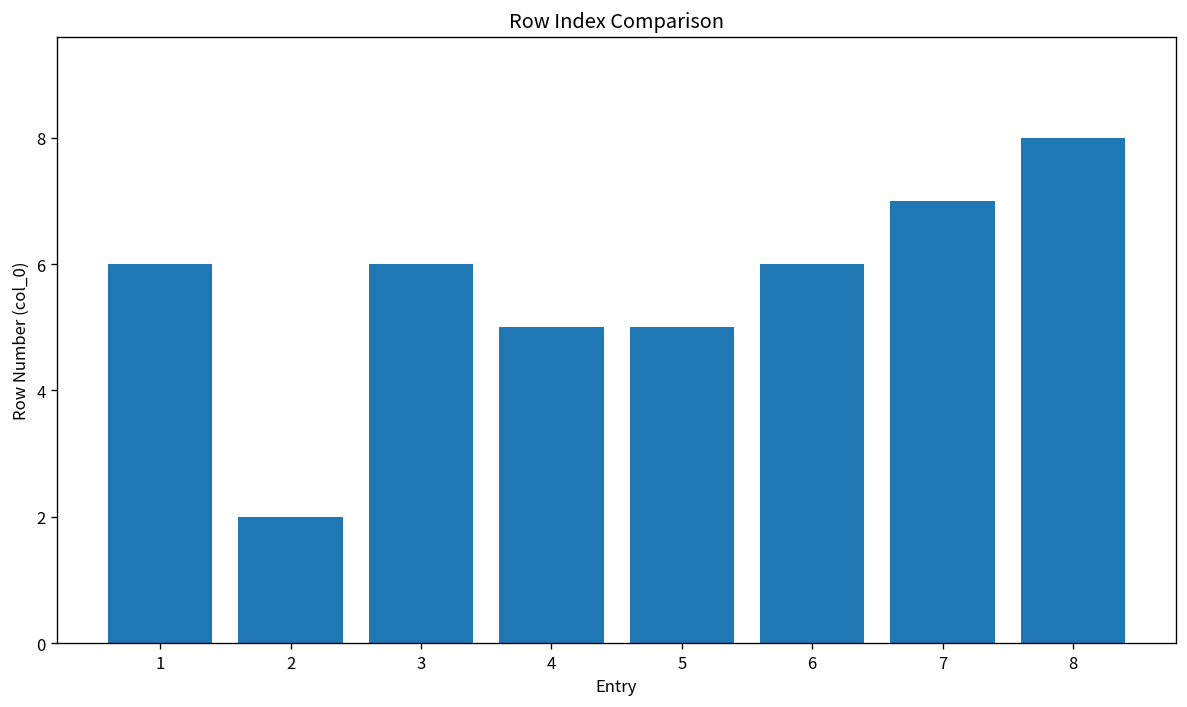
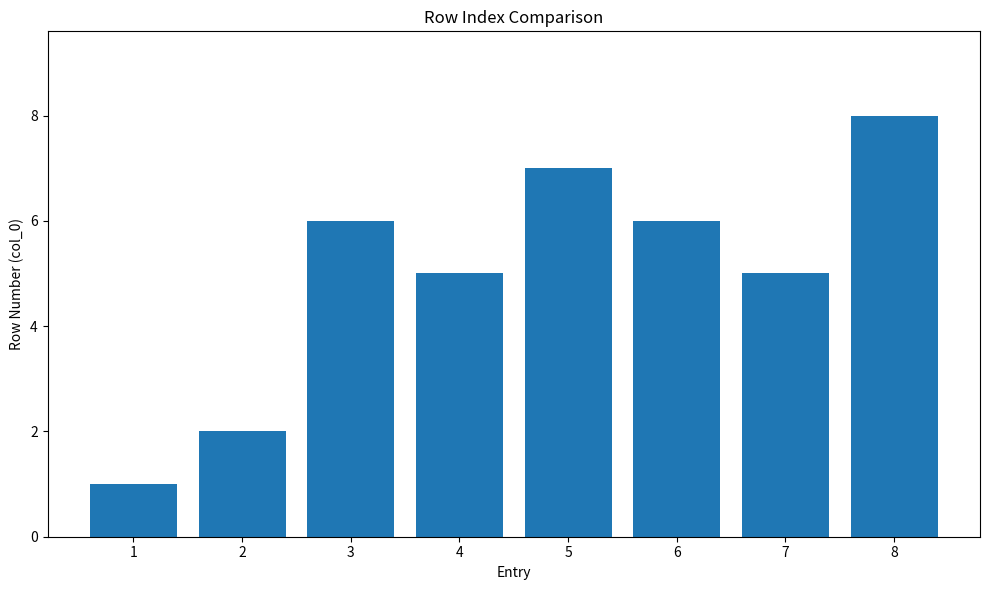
  {
-   "1": 6,
+   "1": 1,
    "2": 2,
    "3": 6,
    "4": 5,
-   "5": 5,
+   "5": 7,
    "6": 6,
-   "7": 7,
+   "7": 5,
    "8": 8
  }
